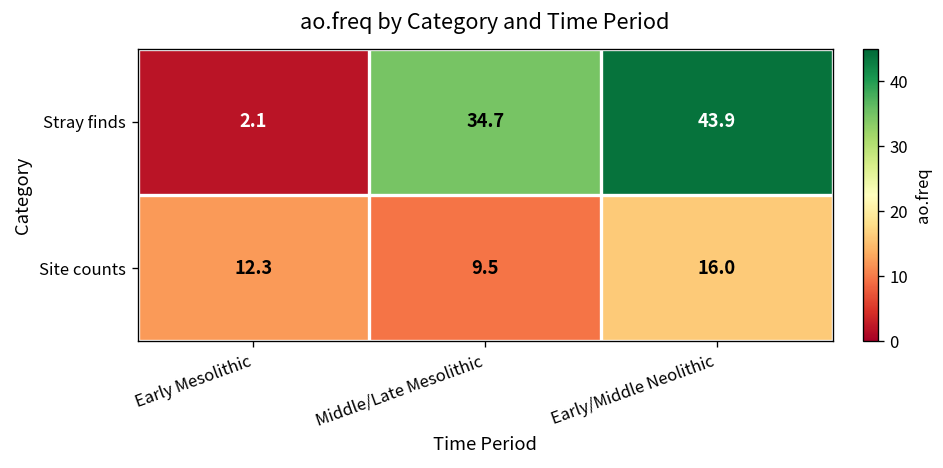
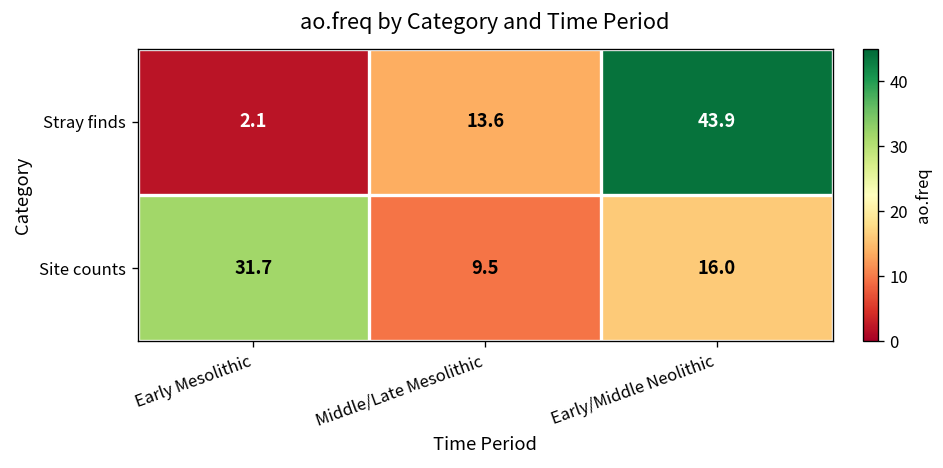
  {
    "Stray finds": {
      "Early Mesolithic": 2.1,
-     "Middle/Late Mesolithic": 34.7,
+     "Middle/Late Mesolithic": 13.6,
      "Early/Middle Neolithic": 43.9
    },
    "Site counts": {
-     "Early Mesolithic": 12.3,
+     "Early Mesolithic": 31.7,
      "Middle/Late Mesolithic": 9.5,
      "Early/Middle Neolithic": 16.0
    }
  }
